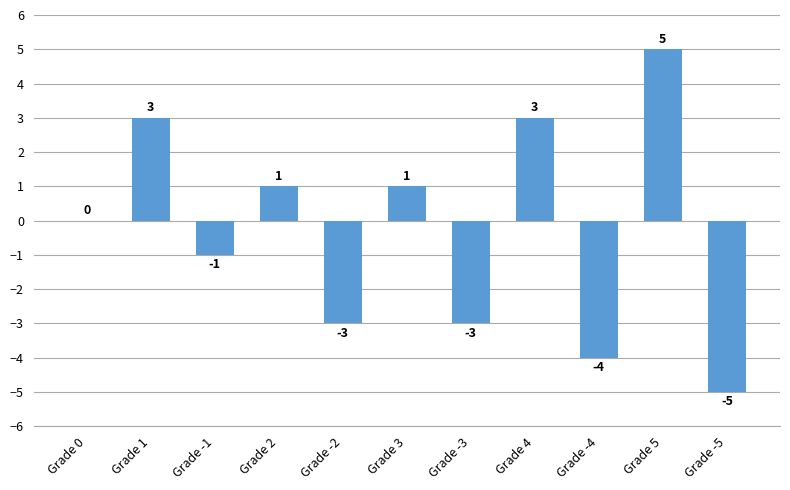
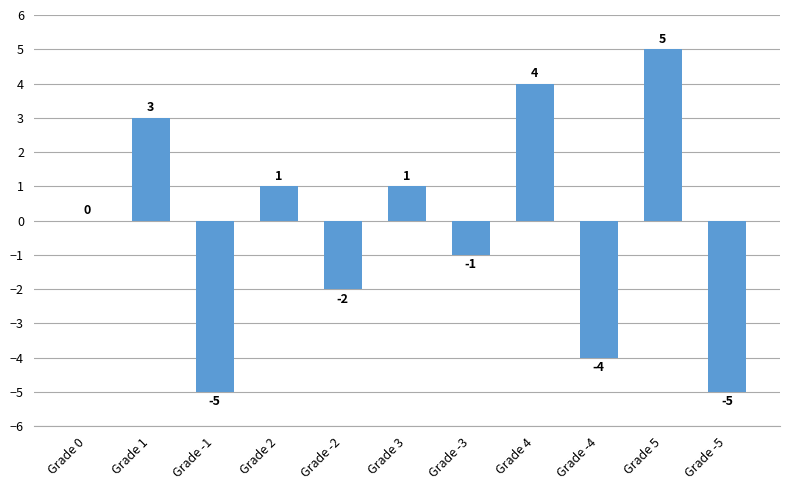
  {
    "Grade 0": 0,
    "Grade 1": 3,
-   "Grade -1": -1,
+   "Grade -1": -5,
    "Grade 2": 1,
-   "Grade -2": -3,
+   "Grade -2": -2,
    "Grade 3": 1,
-   "Grade -3": -3,
-   "Grade 4": 3,
+   "Grade -3": -1,
+   "Grade 4": 4,
    "Grade -4": -4,
    "Grade 5": 5,
    "Grade -5": -5
  }
